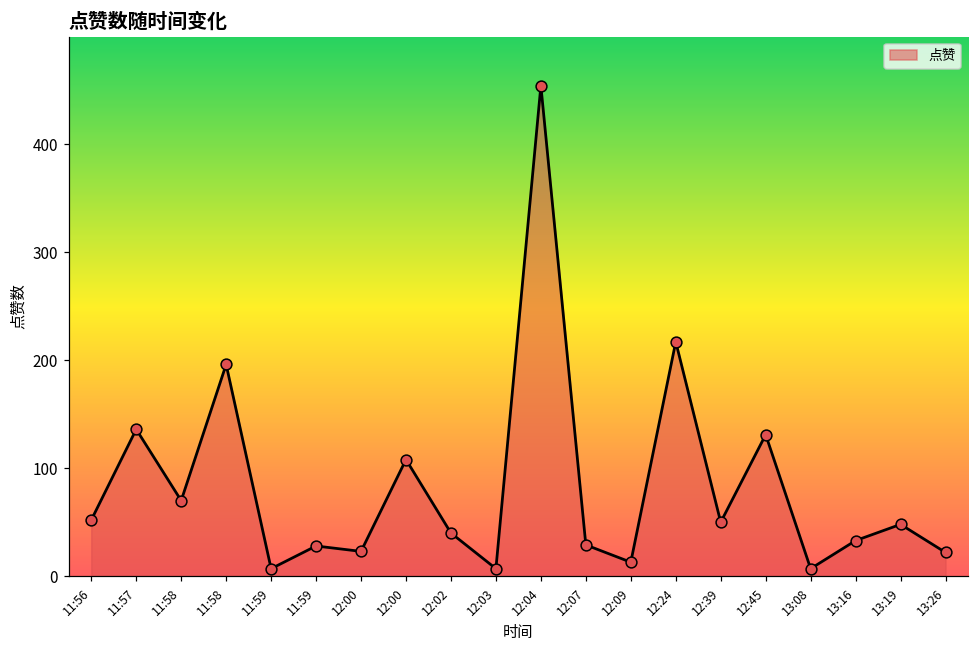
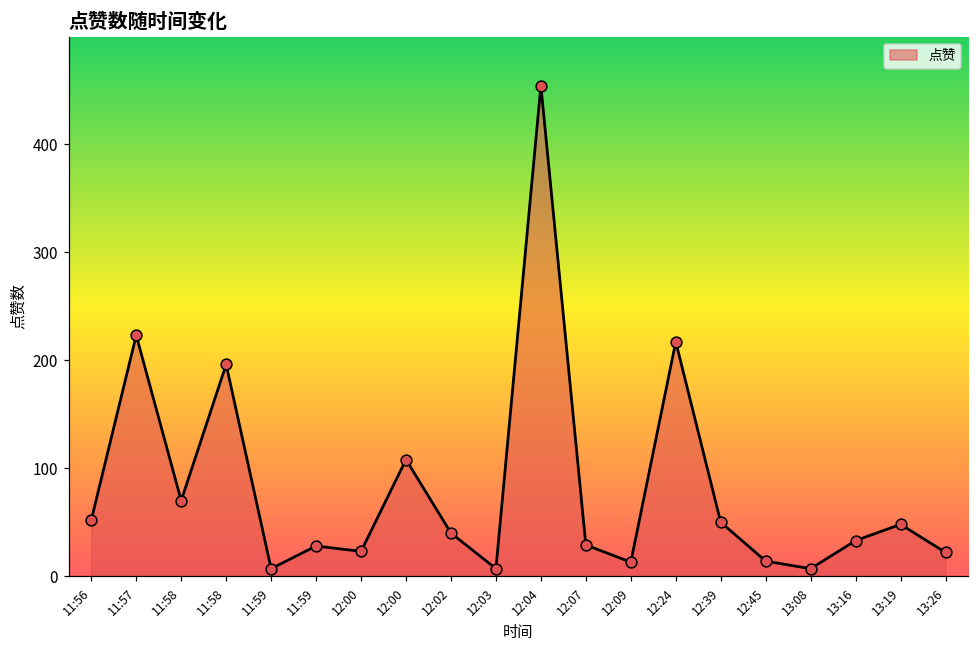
  {
    "11:56": 50,
-   "11:57": 140,
+   "11:57": 220,
    "12:02": 40,
    "12:03": 10,
    "12:04": 450,
    "12:07": 30,
    "12:09": 10,
    "12:24": 220,
    "12:39": 50,
-   "12:45": 130,
+   "12:45": 10,
    "13:08": 10,
    "13:16": 30,
    "13:19": 50,
    "13:26": 20
  }
